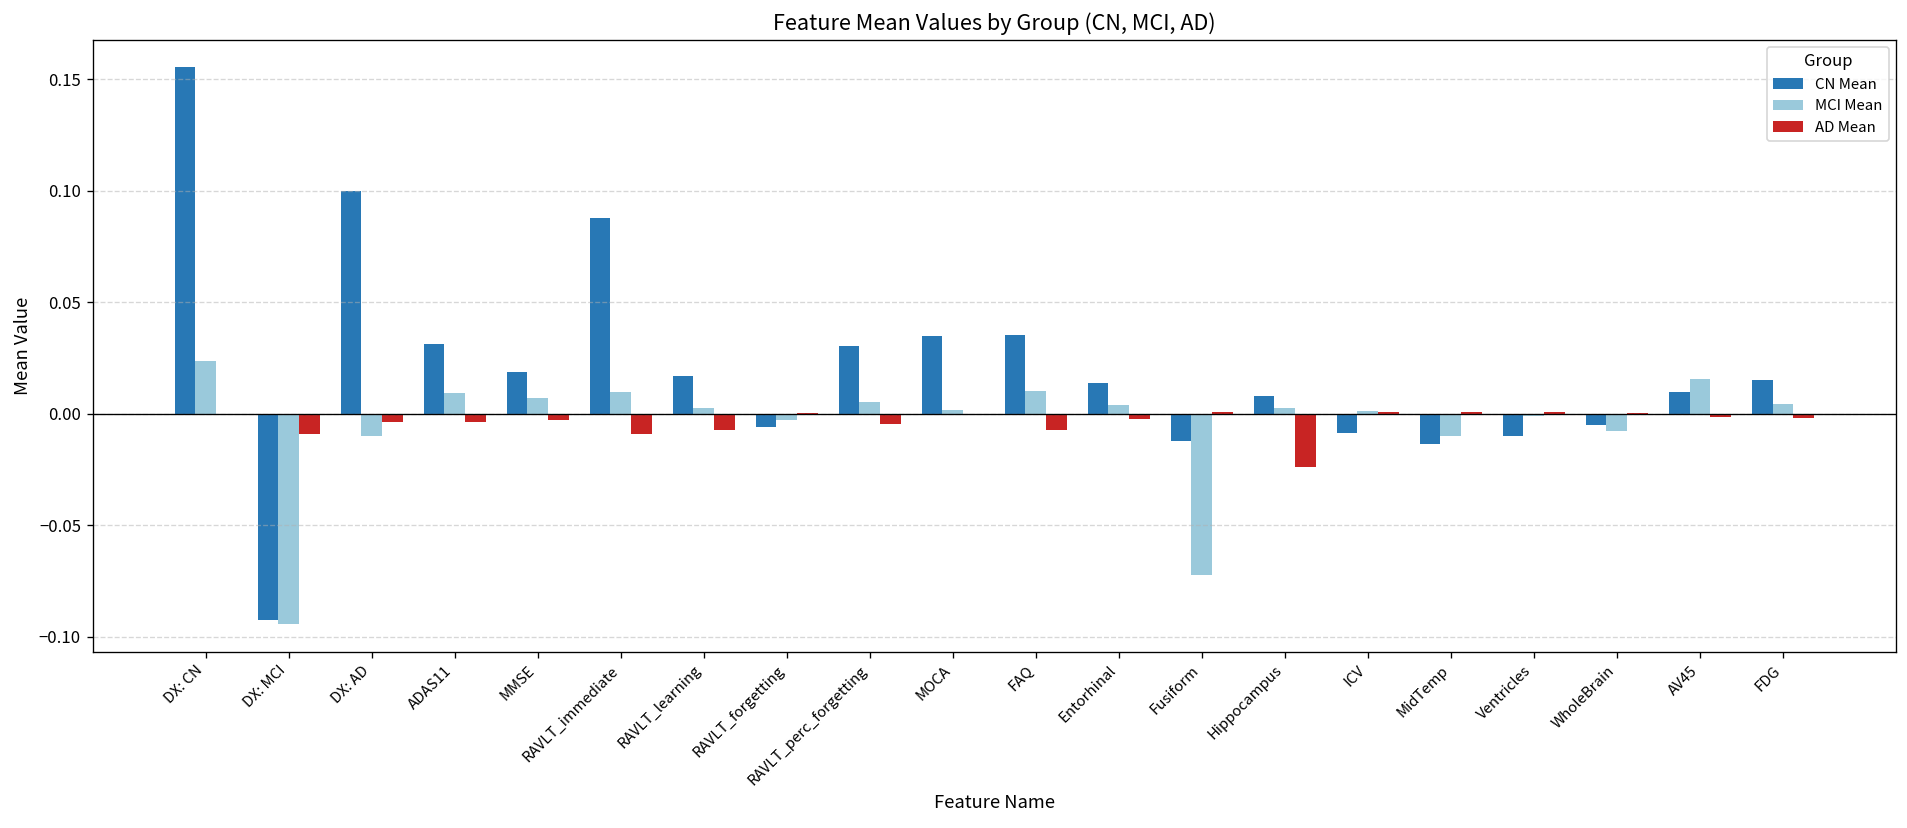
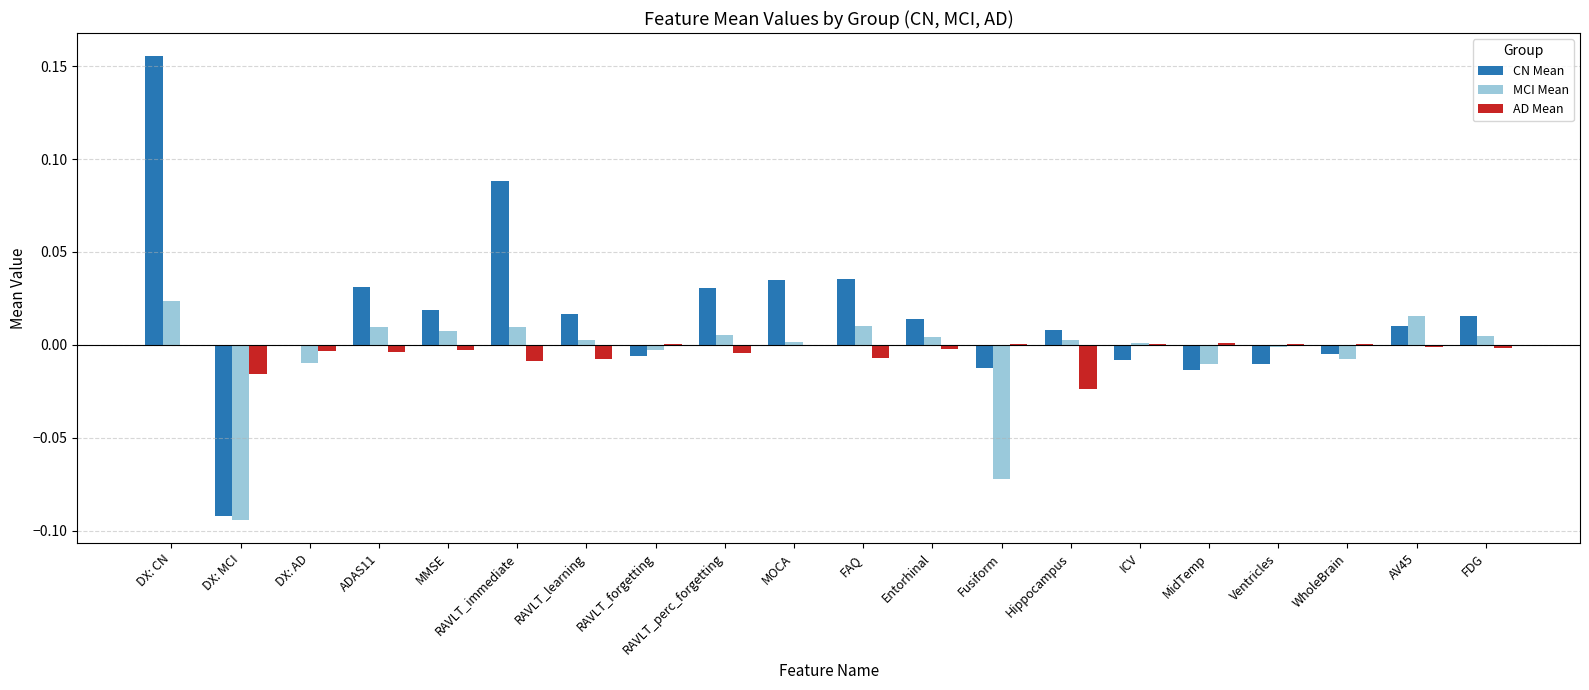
  {
    "CN Mean": {
      "DX: CN": 0.155,
      "DX: MCI": -0.092,
-     "DX: AD": 0.1,
+     "DX: AD": 0.0,
      "ADAS11": 0.031,
      "MMSE": 0.019,
      "RAVLT_immediate": 0.088,
      "RAVLT_learning": 0.017,
      "RAVLT_forgetting": -0.006,
      "RAVLT_perc_forgetting": 0.031,
      "MOCA": 0.035,
      "FAQ": 0.035,
      "Entorhinal": 0.014,
      "Fusiform": -0.012,
      "Hippocampus": 0.008,
      "ICV": -0.008,
      "MidTemp": -0.014,
      "Ventricles": -0.010,
      "WholeBrain": -0.005,
      "AV45": 0.010,
      "FDG": 0.015
    },
    "MCI Mean": {
      "DX: CN": 0.024,
      "DX: MCI": -0.094,
      "DX: AD": -0.010,
      "ADAS11": 0.009,
      "MMSE": 0.007,
      "RAVLT_immediate": 0.010,
      "RAVLT_learning": 0.003,
      "RAVLT_forgetting": -0.003,
      "RAVLT_perc_forgetting": 0.005,
      "MOCA": 0.002,
      "FAQ": 0.010,
      "Entorhinal": 0.004,
      "Fusiform": -0.072,
      "Hippocampus": 0.003,
      "MidTemp": -0.010,
      "WholeBrain": -0.008,
      "AV45": 0.016,
      "FDG": 0.005
    },
    "AD Mean": {
      "DX: CN": 0.000,
-     "DX: MCI": -0.009,
+     "DX: MCI": -0.015,
      "DX: AD": -0.004,
      "ADAS11": -0.004,
      "MMSE": -0.003,
      "RAVLT_immediate": -0.009,
      "RAVLT_learning": -0.007,
      "RAVLT_perc_forgetting": -0.005,
      "FAQ": -0.007,
      "Entorhinal": -0.002,
      "Hippocampus": -0.024,
      "FDG": -0.002
    }
  }
